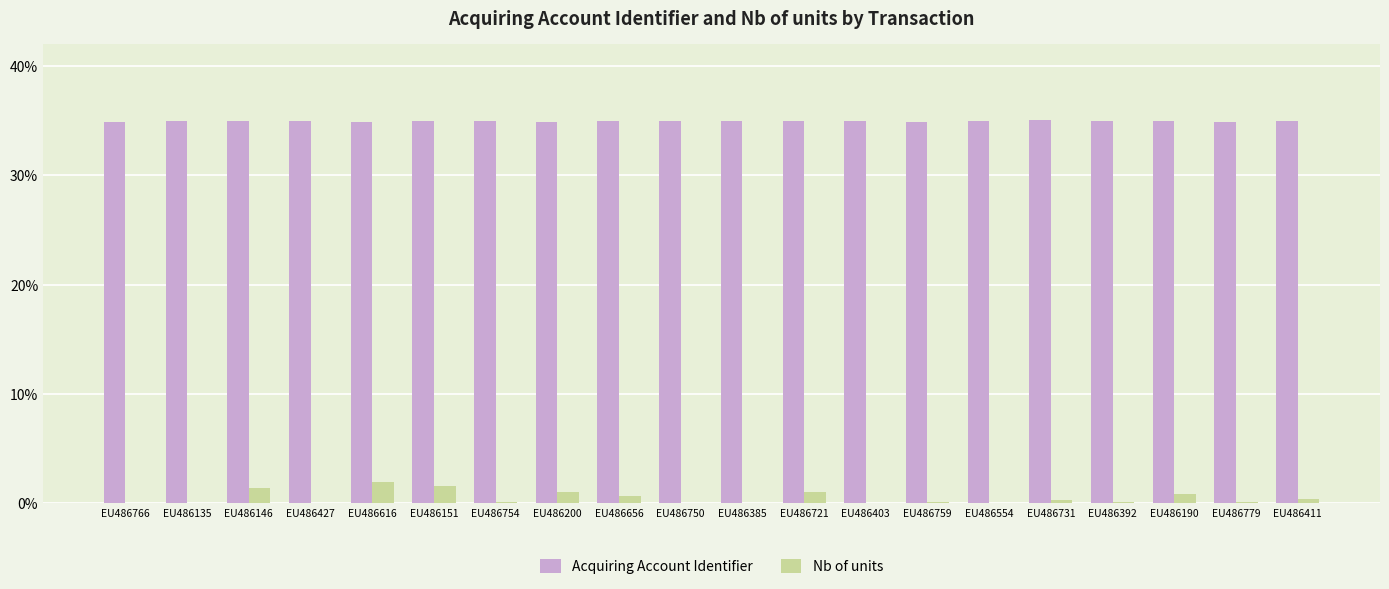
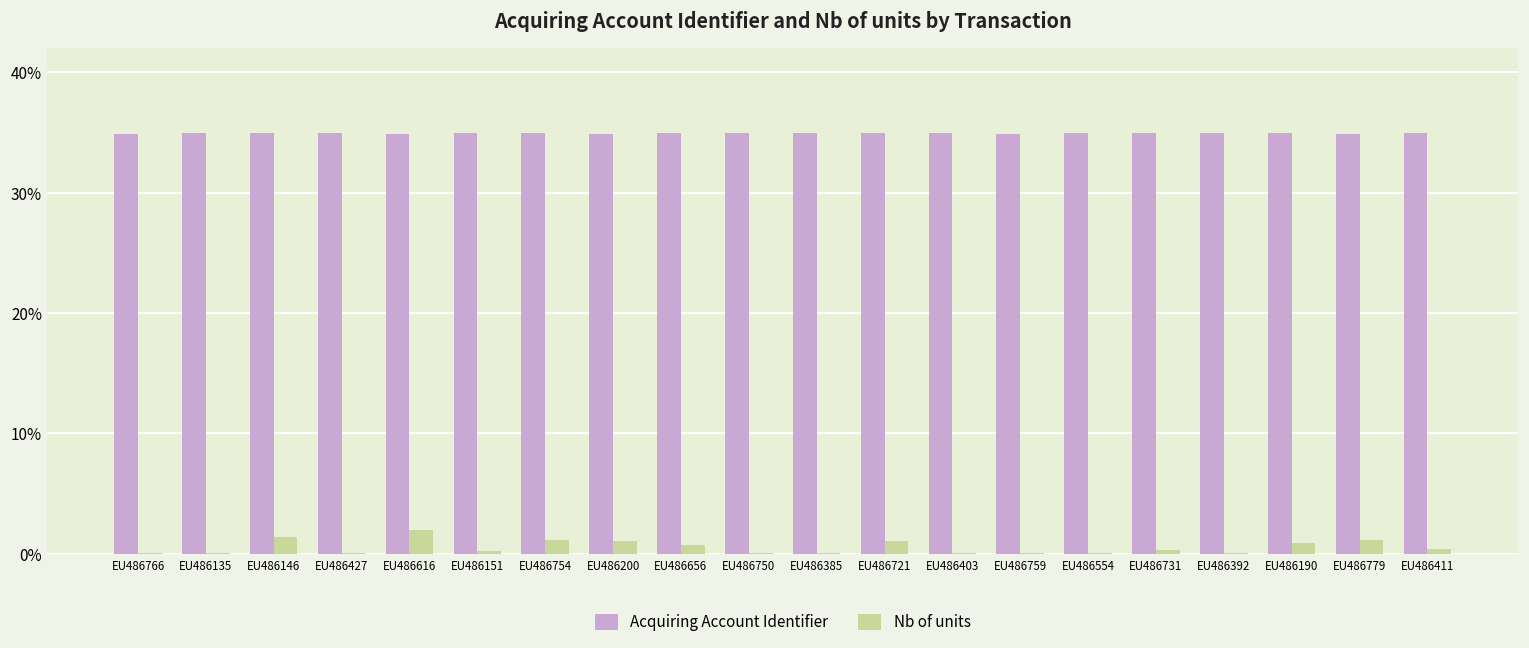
  {
    "Acquiring Account Identifier": {
      "EU486766": "34.9%",
      "EU486135": "35.0%",
      "EU486146": "34.9%",
      "EU486427": "34.9%",
      "EU486616": "34.9%",
      "EU486151": "35.0%",
      "EU486754": "35.0%",
      "EU486200": "34.9%",
      "EU486656": "34.9%",
      "EU486750": "34.9%",
      "EU486385": "34.9%",
      "EU486721": "35.0%",
      "EU486403": "34.9%",
      "EU486759": "34.9%",
      "EU486554": "34.9%",
      "EU486731": "35.0%",
      "EU486392": "35.0%",
      "EU486190": "34.9%",
      "EU486779": "34.9%",
      "EU486411": "35.0%"
    },
    "Nb of units": {
      "EU486146": "1.4%",
      "EU486616": "2.0%",
-     "EU486151": "1.6%",
-     "EU486754": "0.1%",
+     "EU486151": "0.2%",
+     "EU486754": "1.2%",
      "EU486200": "1.1%",
      "EU486656": "0.7%",
      "EU486721": "1.0%",
      "EU486731": "0.3%",
      "EU486190": "0.9%",
-     "EU486779": "0.1%",
+     "EU486779": "1.1%",
      "EU486411": "0.4%"
    }
  }
